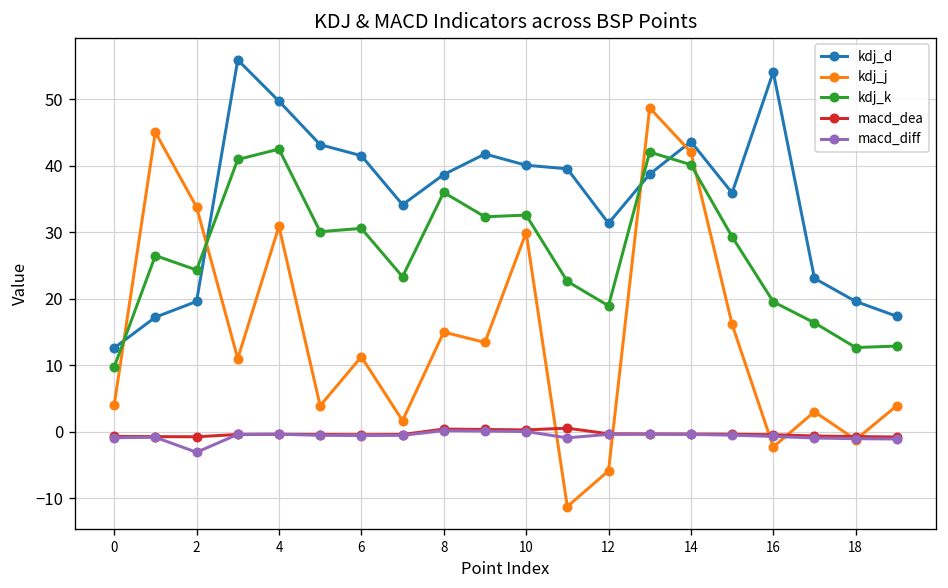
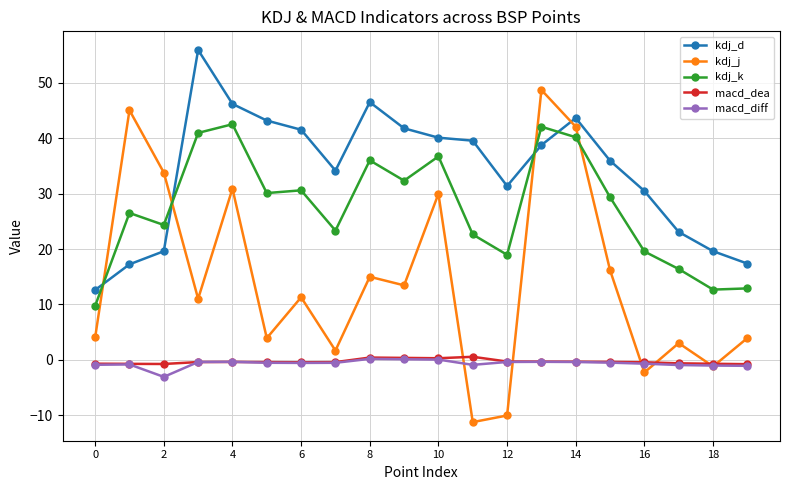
  {
    "kdj_d": {
      "0": 13,
      "2": 20,
-     "4": 50,
+     "4": 46,
      "6": 42,
-     "8": 39,
+     "8": 46,
      "10": 40,
      "12": 31,
      "14": 44,
-     "16": 54,
+     "16": 30,
      "18": 20
    },
    "kdj_j": {
      "0": 4,
      "2": 34,
      "4": 31,
      "6": 11,
      "8": 15,
      "10": 30,
-     "12": -6,
+     "12": -10,
      "14": 42,
      "16": -2
    },
    "kdj_k": {
      "0": 10,
      "2": 24,
      "4": 43,
      "6": 31,
      "8": 36,
-     "10": 33,
+     "10": 37,
      "12": 19,
      "14": 40,
      "16": 20,
      "18": 13
    },
    "macd_dea": {
      "2": -1
    },
    "macd_diff": {
      "2": -3
    }
  }
